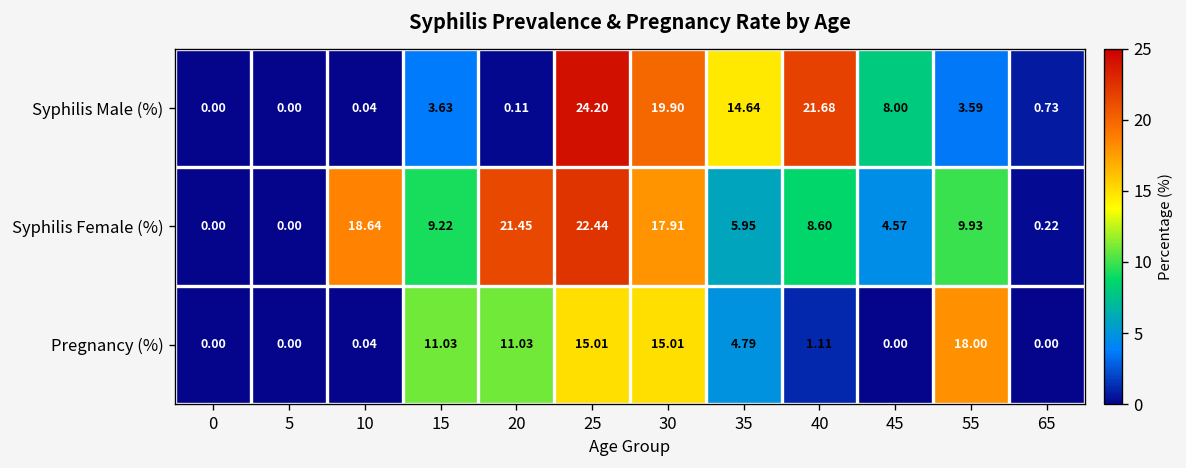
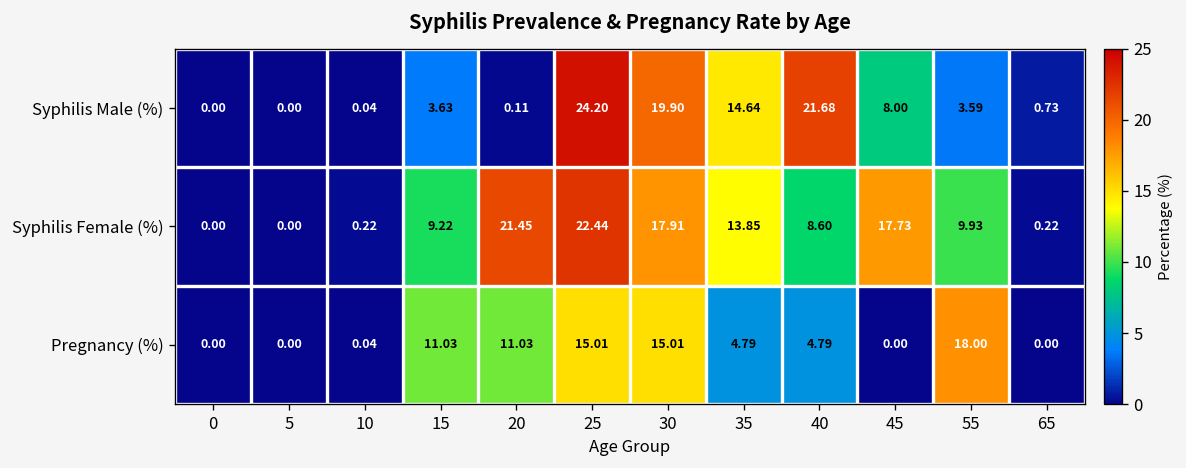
  {
    "Syphilis Male (%)": {
      "0": 0.00,
      "5": 0.00,
      "10": 0.04,
      "15": 3.63,
      "20": 0.11,
      "25": 24.20,
      "30": 19.90,
      "35": 14.64,
      "40": 21.68,
      "45": 8.00,
      "55": 3.59,
      "65": 0.73
    },
    "Syphilis Female (%)": {
      "0": 0.00,
      "5": 0.00,
-     "10": 18.64,
+     "10": 0.22,
      "15": 9.22,
      "20": 21.45,
      "25": 22.44,
      "30": 17.91,
-     "35": 5.95,
+     "35": 13.85,
      "40": 8.60,
-     "45": 4.57,
+     "45": 17.73,
      "55": 9.93,
      "65": 0.22
    },
    "Pregnancy (%)": {
      "0": 0.00,
      "5": 0.00,
      "10": 0.04,
      "15": 11.03,
      "20": 11.03,
      "25": 15.01,
      "30": 15.01,
      "35": 4.79,
-     "40": 1.11,
+     "40": 4.79,
      "45": 0.00,
      "55": 18.00,
      "65": 0.00
    }
  }
